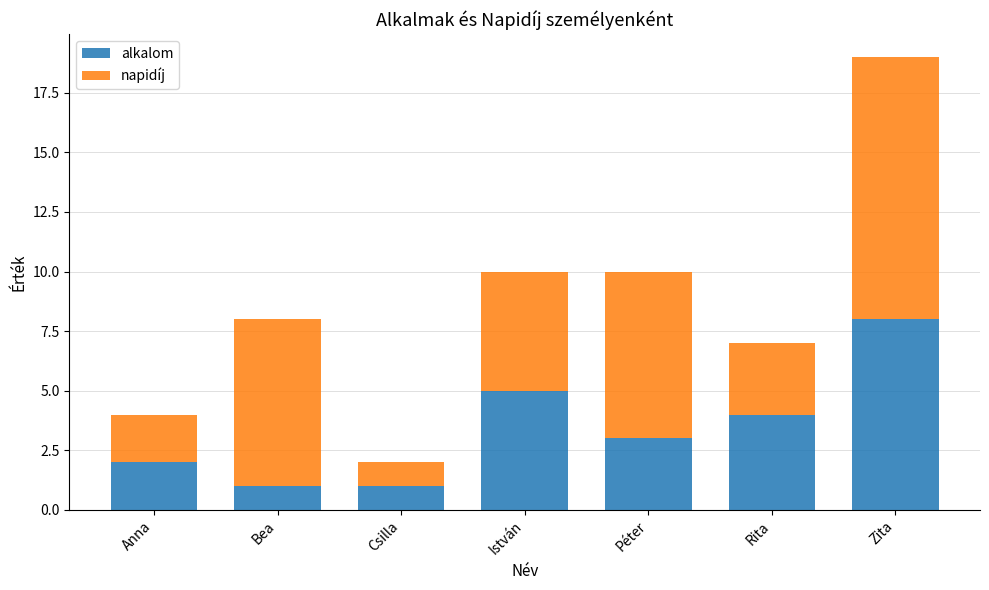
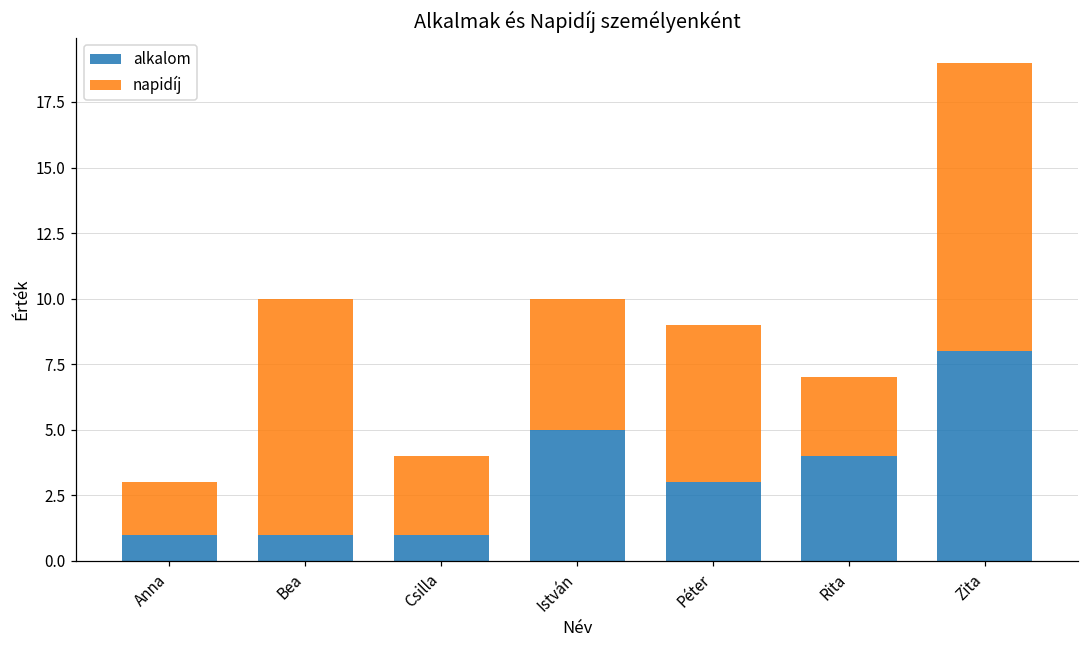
  {
    "alkalom": {
-     "Anna": 2,
+     "Anna": 1,
      "Bea": 1,
      "Csilla": 1,
      "István": 5,
      "Péter": 3,
      "Rita": 4,
      "Zita": 8
    },
    "napidíj": {
      "Anna": 2,
-     "Bea": 7,
-     "Csilla": 1,
+     "Bea": 9,
+     "Csilla": 3,
      "István": 5,
-     "Péter": 7,
+     "Péter": 6,
      "Rita": 3,
      "Zita": 11
    }
  }
